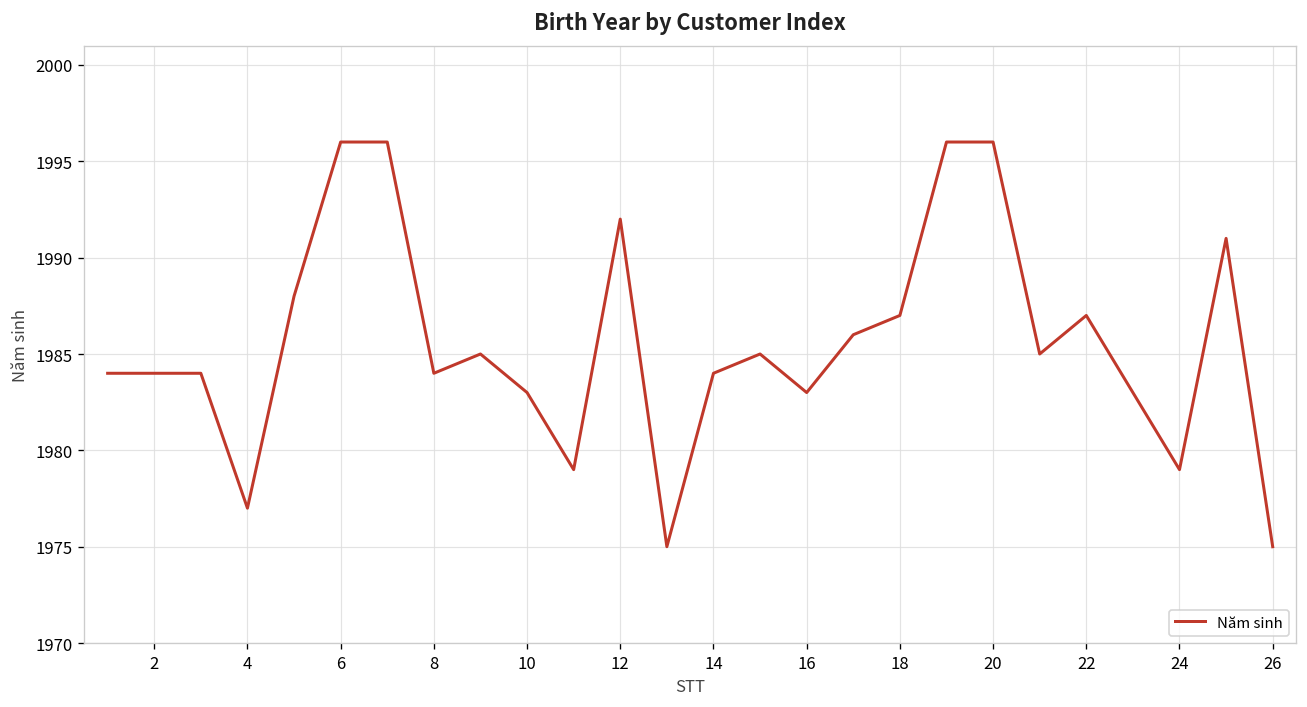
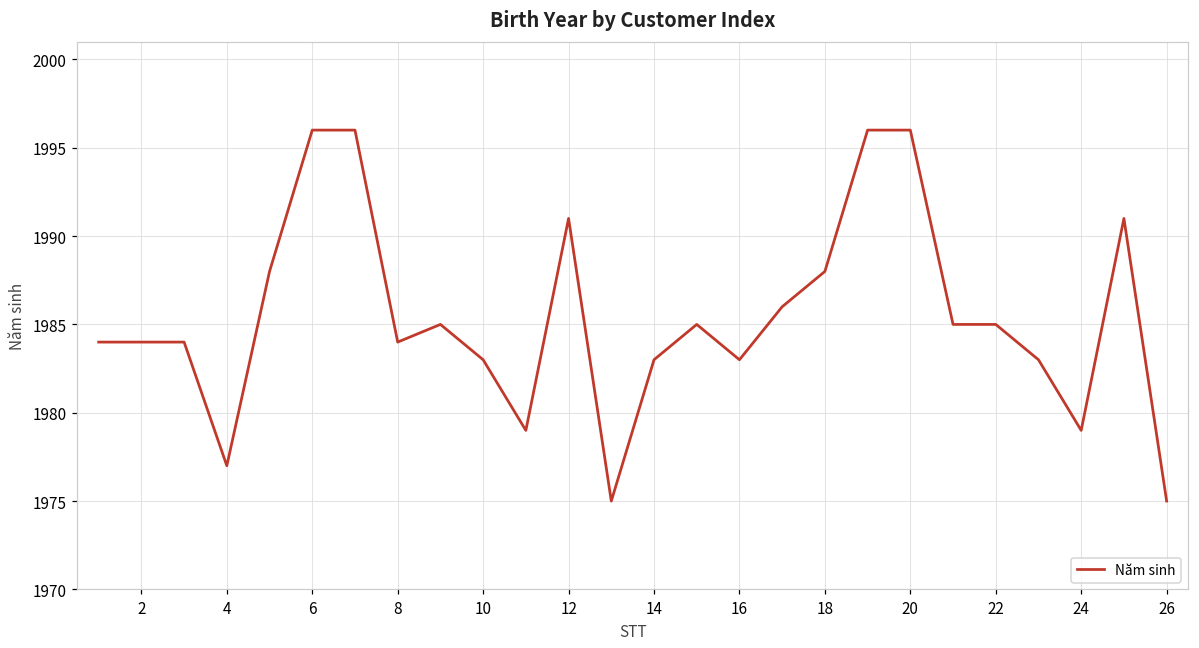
  {
    "2": 1984,
    "4": 1977,
    "6": 1996,
    "8": 1984,
    "10": 1983,
-   "12": 1992,
-   "14": 1984,
+   "12": 1991,
+   "14": 1983,
    "16": 1983,
-   "18": 1987,
+   "18": 1988,
    "20": 1996,
-   "22": 1987,
+   "22": 1985,
    "24": 1979,
    "26": 1975
  }
